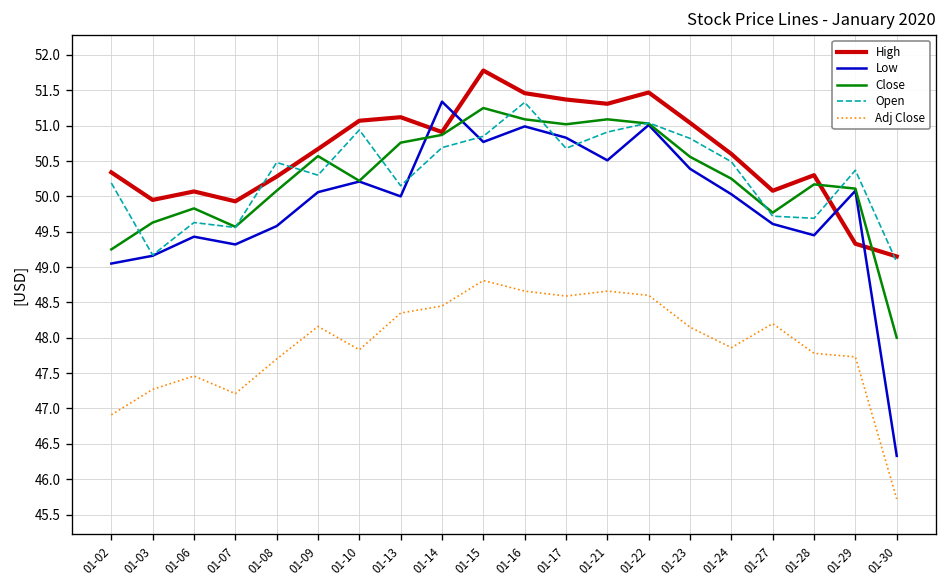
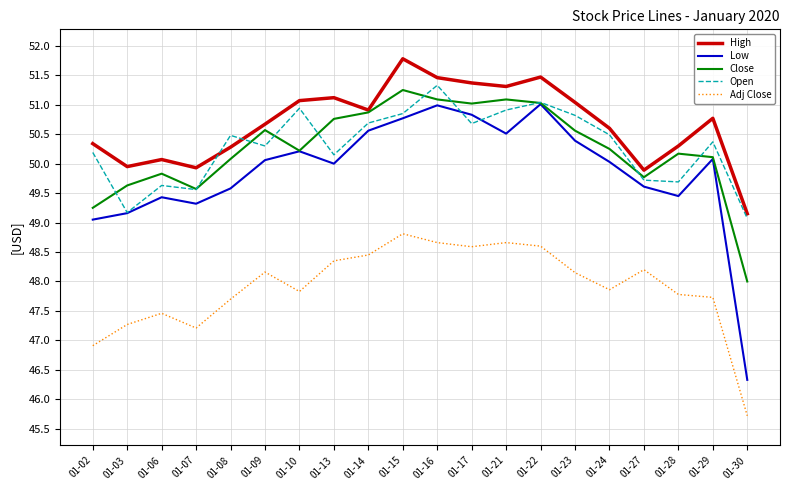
  {
    "High": {
      "01-02": 50.3,
      "01-03": 50.0,
      "01-06": 50.1,
      "01-07": 49.9,
      "01-08": 50.3,
      "01-09": 50.7,
      "01-10": 51.1,
      "01-13": 51.1,
      "01-15": 51.8,
      "01-16": 51.5,
      "01-17": 51.4,
      "01-21": 51.3,
      "01-22": 51.5,
      "01-23": 51.0,
      "01-24": 50.6,
-     "01-27": 50.1,
+     "01-27": 49.9,
      "01-28": 50.3,
-     "01-29": 49.3,
+     "01-29": 50.8,
      "01-30": 49.2
    },
    "Low": {
      "01-02": 49.1,
      "01-06": 49.4,
      "01-07": 49.3,
      "01-08": 49.6,
      "01-09": 50.1,
      "01-13": 50.0,
-     "01-14": 51.3,
+     "01-14": 50.6,
      "01-15": 50.8,
      "01-16": 51.0,
      "01-17": 50.8,
      "01-21": 50.5,
      "01-23": 50.4,
      "01-24": 50.0,
      "01-27": 49.6,
      "01-28": 49.5,
      "01-30": 46.3
    },
    "Close": {
      "01-02": 49.3,
      "01-03": 49.6,
      "01-06": 49.8,
      "01-08": 50.1,
      "01-09": 50.6,
      "01-13": 50.8,
      "01-15": 51.3,
      "01-16": 51.1,
      "01-17": 51.0,
      "01-21": 51.1,
      "01-23": 50.6,
      "01-24": 50.3,
      "01-27": 49.8,
      "01-28": 50.2,
      "01-30": 48.0
    },
    "Open": {
      "01-02": 50.2,
      "01-06": 49.6,
      "01-08": 50.5,
      "01-09": 50.3,
      "01-10": 50.9,
      "01-13": 50.2,
      "01-14": 50.7,
      "01-15": 50.9,
      "01-16": 51.3,
      "01-17": 50.7,
      "01-21": 50.9,
      "01-23": 50.8,
      "01-24": 50.5,
      "01-27": 49.7,
      "01-28": 49.7,
      "01-29": 50.4,
      "01-30": 49.1
    },
    "Adj Close": {
      "01-02": 46.9,
      "01-03": 47.3,
      "01-06": 47.5,
      "01-07": 47.2,
      "01-08": 47.7,
      "01-09": 48.2,
      "01-10": 47.8,
      "01-13": 48.4,
      "01-14": 48.5,
      "01-15": 48.8,
      "01-16": 48.7,
      "01-17": 48.6,
      "01-21": 48.7,
      "01-22": 48.6,
      "01-23": 48.2,
      "01-24": 47.9,
      "01-27": 48.2,
      "01-28": 47.8,
      "01-29": 47.7,
      "01-30": 45.7
    }
  }
